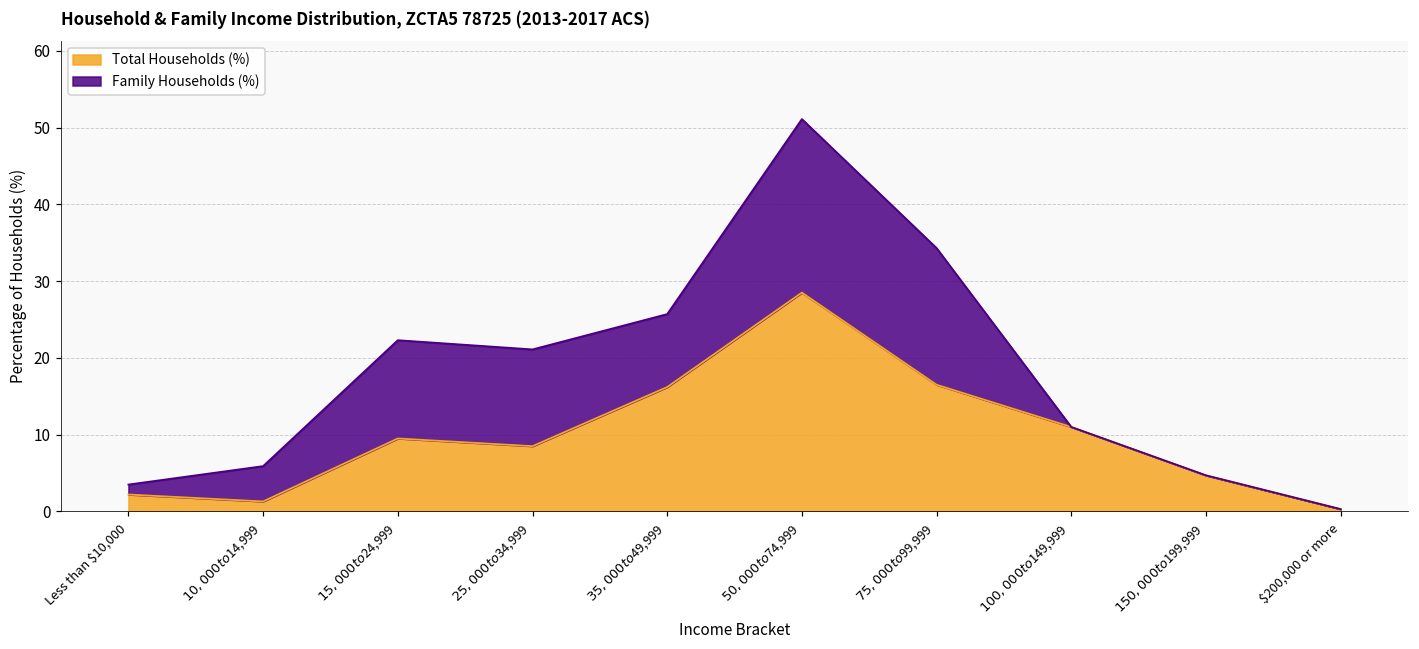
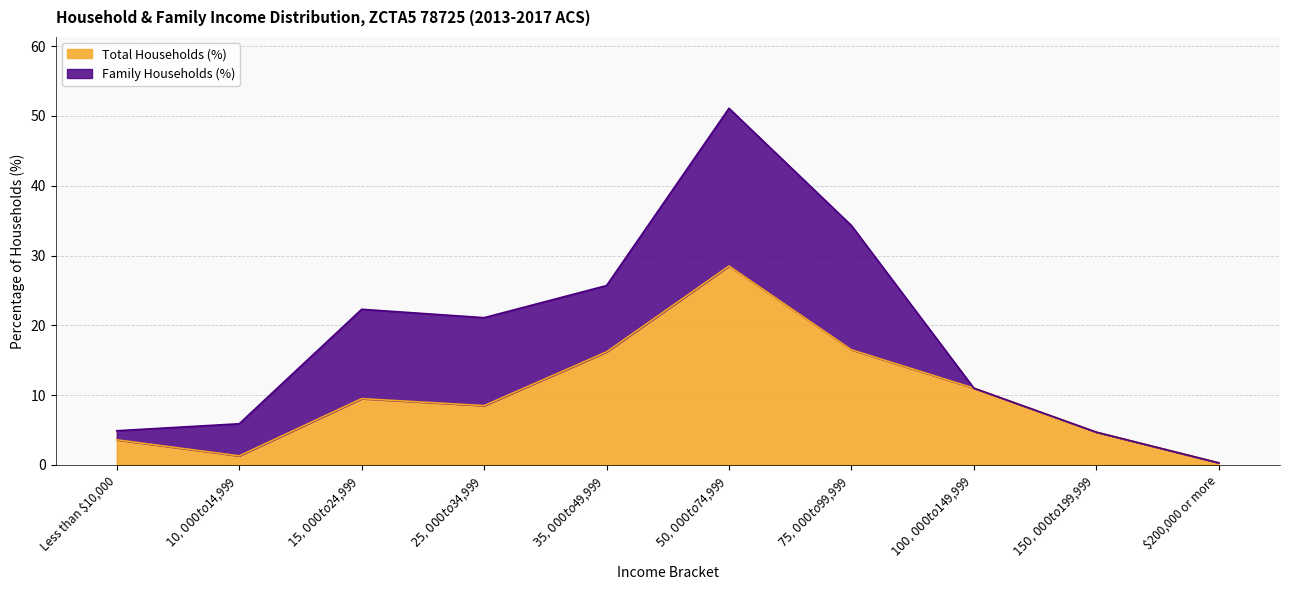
  {
    "Total Households (%)": {
-     "Less than $10,000": 2
+     "Less than $10,000": 4
    },
    "Family Households (%)": {
      "Less than $10,000": 1
    }
  }
